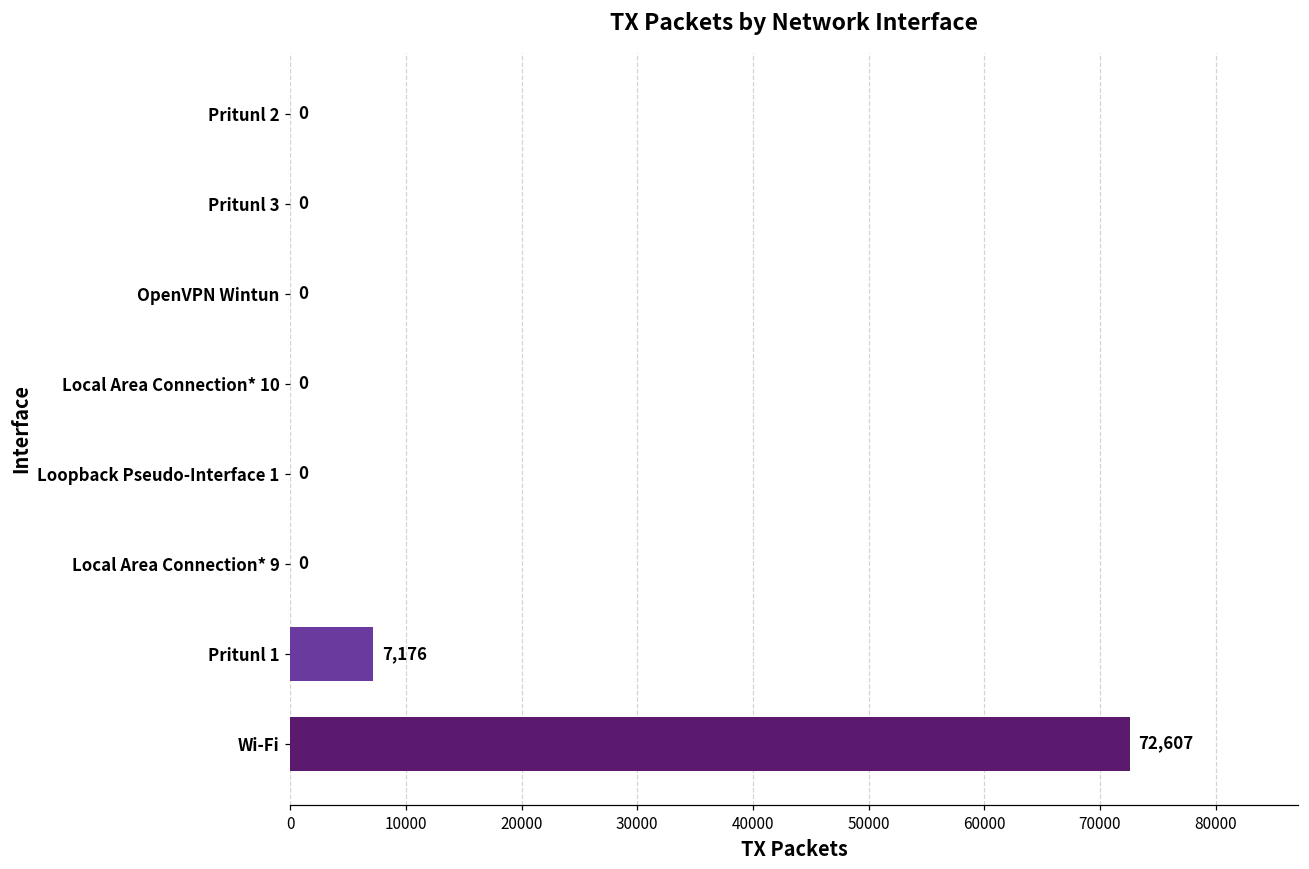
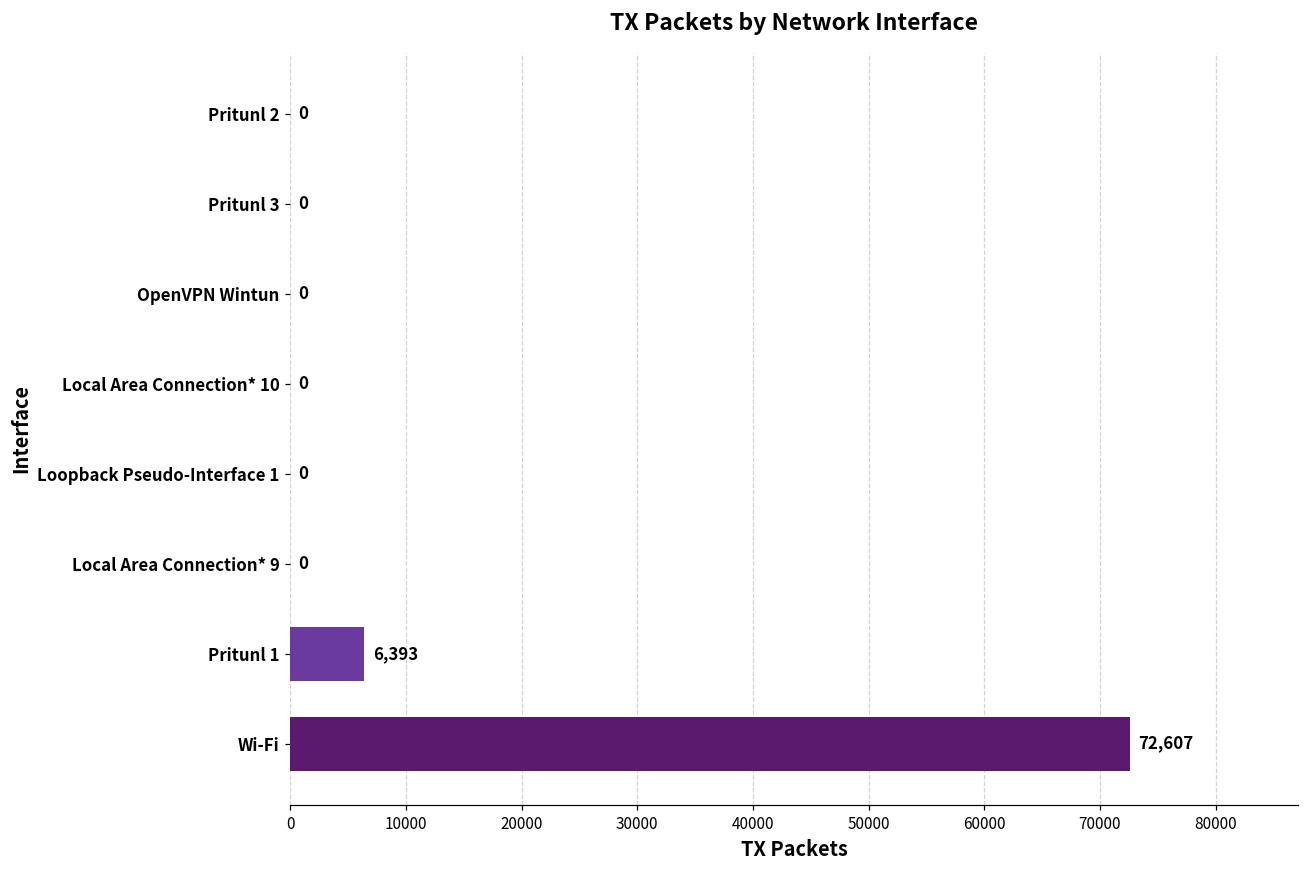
  {
    "Pritunl 2": "0",
    "Pritunl 3": "0",
    "OpenVPN Wintun": "0",
    "Local Area Connection* 10": "0",
    "Loopback Pseudo-Interface 1": "0",
    "Local Area Connection* 9": "0",
-   "Pritunl 1": "7,176",
+   "Pritunl 1": "6,393",
    "Wi-Fi": "72,607"
  }
